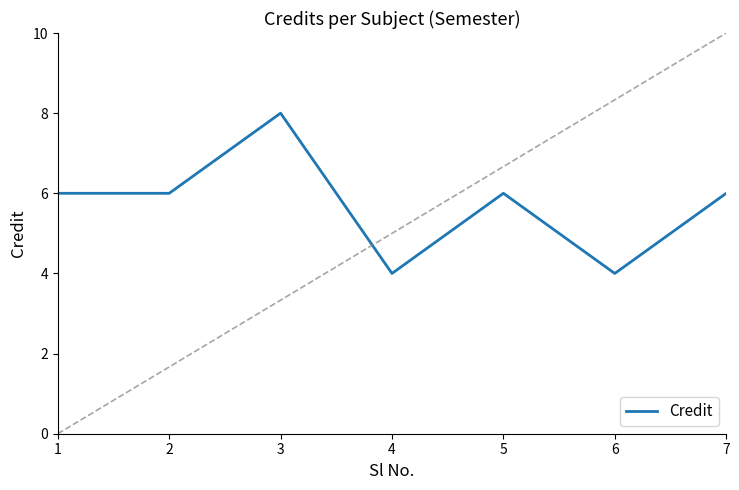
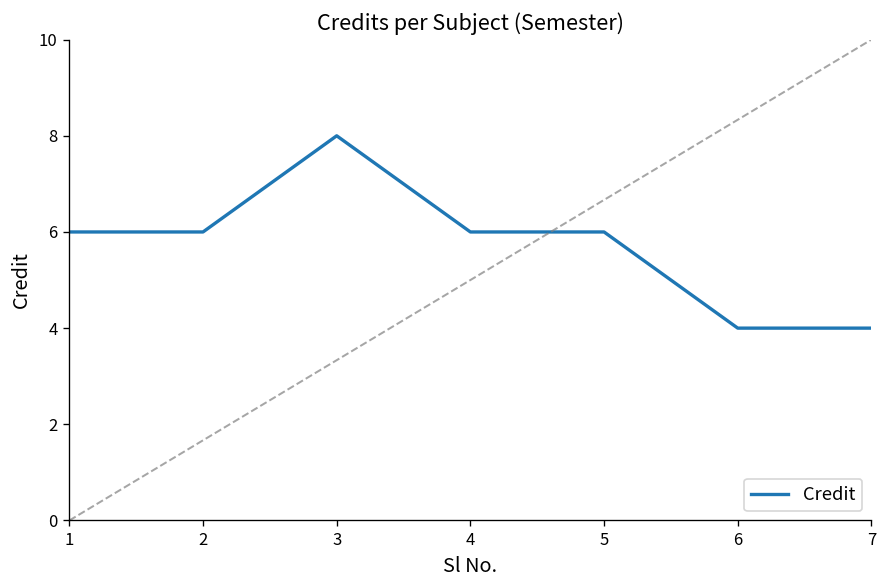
  {
    "Credit": {
      "1": 6,
      "2": 6,
      "3": 8,
-     "4": 4,
+     "4": 6,
      "5": 6,
      "6": 4,
-     "7": 6
+     "7": 4
    }
  }
